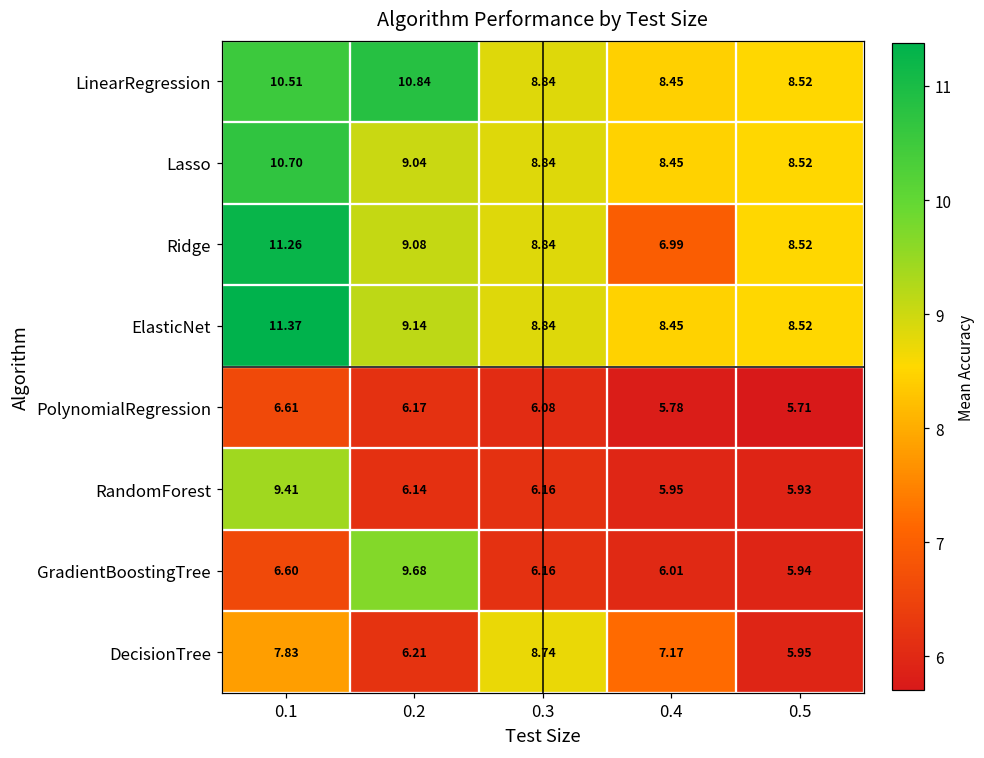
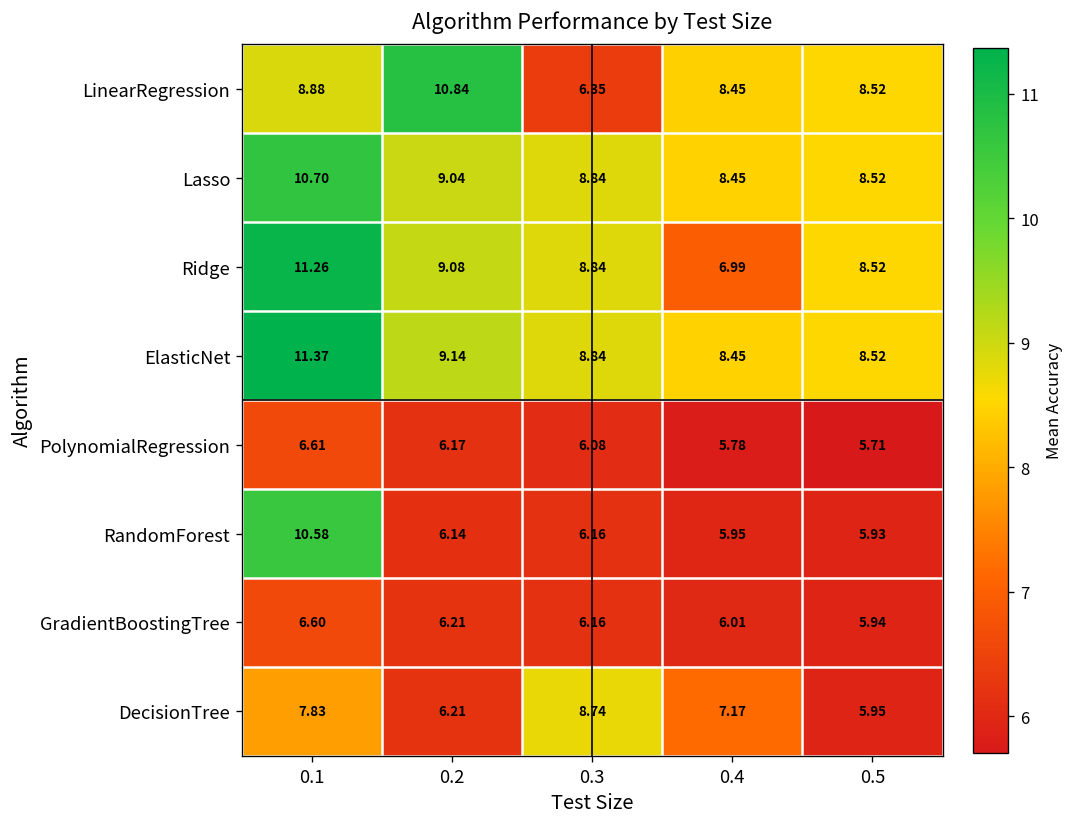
  {
    "LinearRegression": {
-     "0.1": 10.51,
+     "0.1": 8.88,
      "0.2": 10.84,
-     "0.3": 8.84,
+     "0.3": 6.35,
      "0.4": 8.45,
      "0.5": 8.52
    },
    "Lasso": {
      "0.1": 10.70,
      "0.2": 9.04,
      "0.3": 8.84,
      "0.4": 8.45,
      "0.5": 8.52
    },
    "Ridge": {
      "0.1": 11.26,
      "0.2": 9.08,
      "0.3": 8.84,
      "0.4": 6.99,
      "0.5": 8.52
    },
    "ElasticNet": {
      "0.1": 11.37,
      "0.2": 9.14,
      "0.3": 8.84,
      "0.4": 8.45,
      "0.5": 8.52
    },
    "PolynomialRegression": {
      "0.1": 6.61,
      "0.2": 6.17,
      "0.3": 6.08,
      "0.4": 5.78,
      "0.5": 5.71
    },
    "RandomForest": {
-     "0.1": 9.41,
+     "0.1": 10.58,
      "0.2": 6.14,
      "0.3": 6.16,
      "0.4": 5.95,
      "0.5": 5.93
    },
    "GradientBoostingTree": {
      "0.1": 6.60,
-     "0.2": 9.68,
+     "0.2": 6.21,
      "0.3": 6.16,
      "0.4": 6.01,
      "0.5": 5.94
    },
    "DecisionTree": {
      "0.1": 7.83,
      "0.2": 6.21,
      "0.3": 8.74,
      "0.4": 7.17,
      "0.5": 5.95
    }
  }
